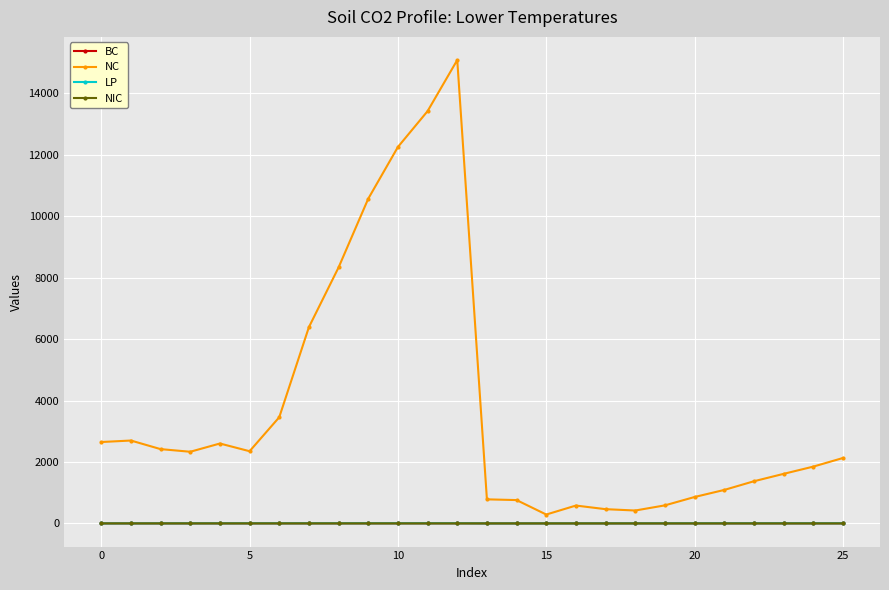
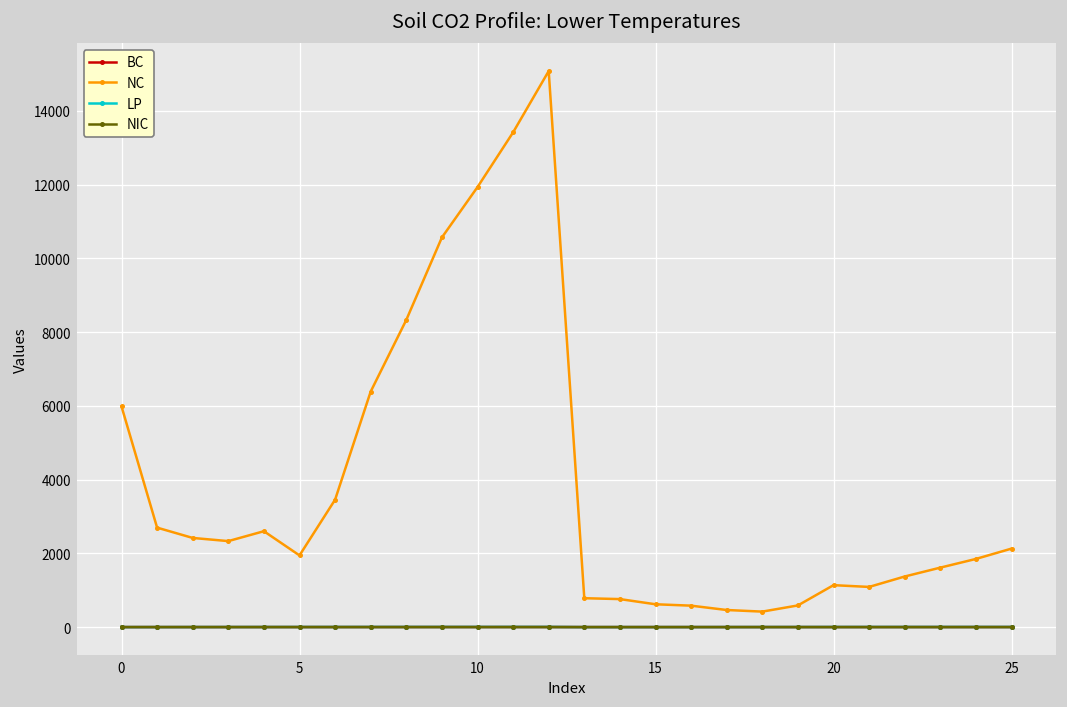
  {
    "NIC": {
      "0": 0,
      "5": 0,
      "10": 0,
      "15": 0,
      "20": 0,
      "25": 0
    },
    "NC": {
-     "0": 2600,
-     "5": 2300,
-     "10": 12300,
-     "15": 300,
-     "20": 900,
+     "0": 6000,
+     "5": 1900,
+     "10": 11900,
+     "15": 600,
+     "20": 1100,
      "25": 2100
    }
  }
